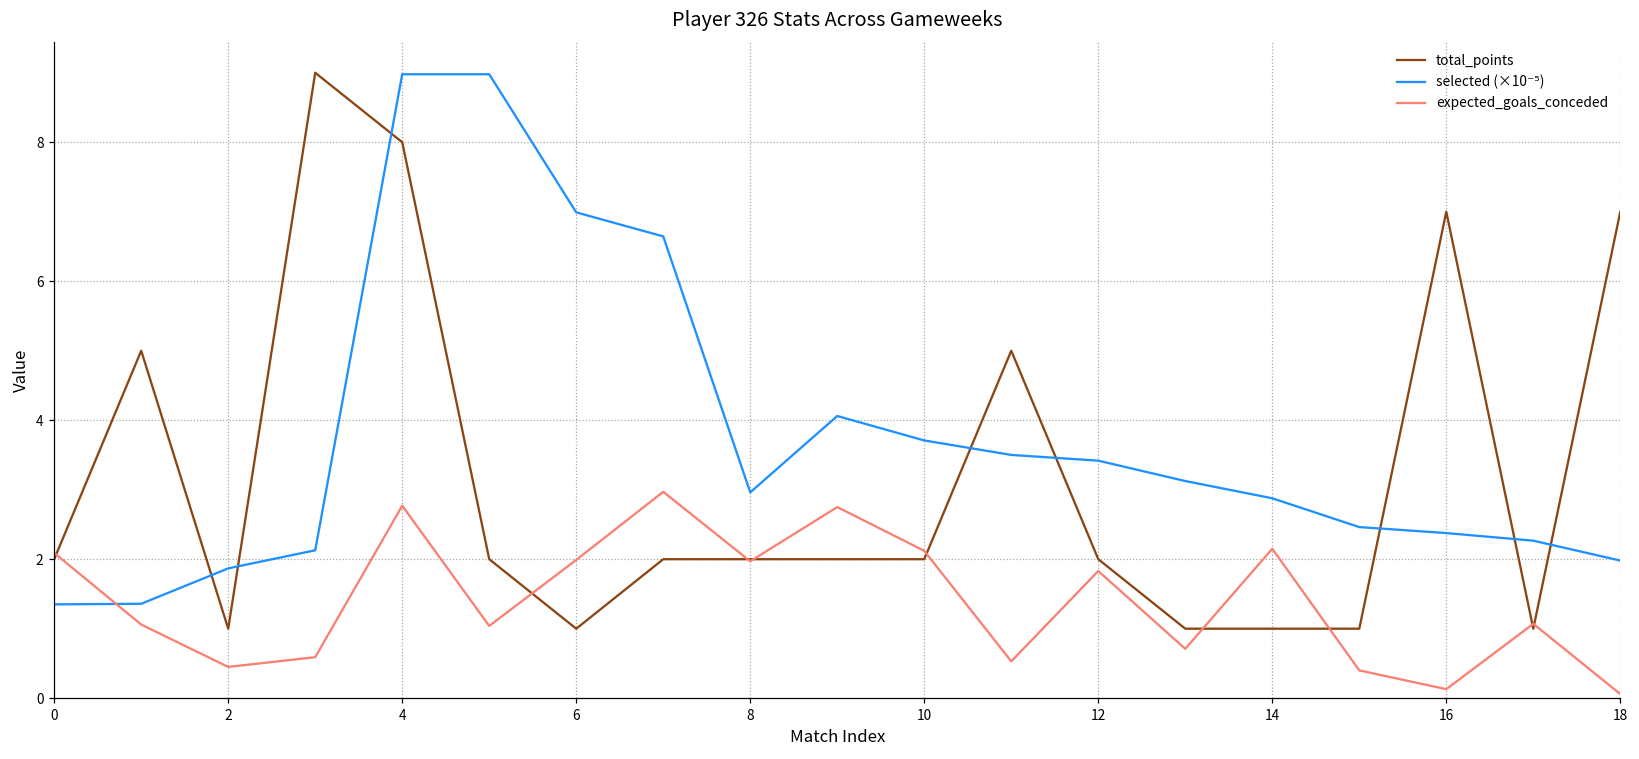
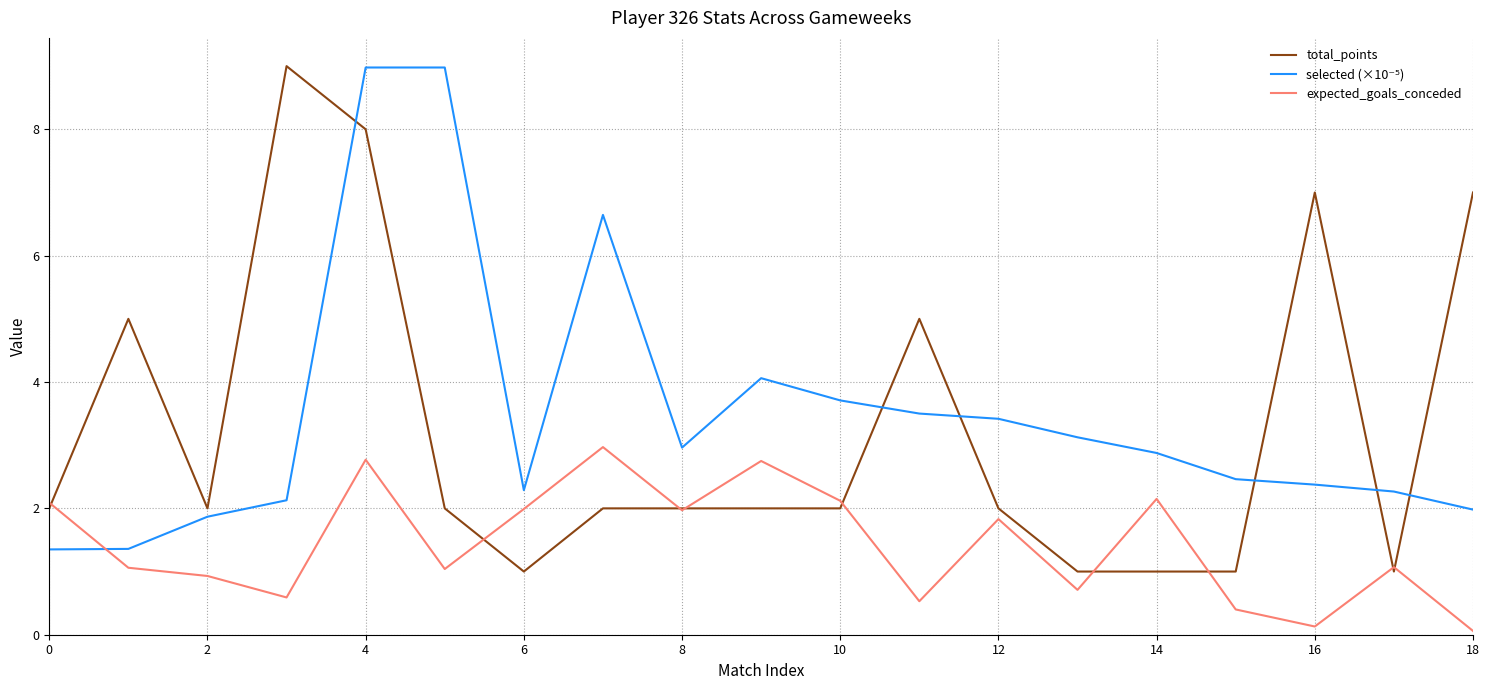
  {
    "total_points": {
      "0": 2,
-     "2": 1,
+     "2": 2,
      "4": 8,
      "6": 1,
      "10": 2,
      "12": 2,
      "14": 1,
      "16": 7,
      "18": 7
    },
    "selected (×10⁻⁵)": {
      "0": 1.4,
      "2": 1.9,
      "4": 9.0,
-     "6": 7.0,
+     "6": 2.3,
      "8": 3.0,
      "10": 3.7,
      "12": 3.4,
      "14": 2.9,
      "16": 2.4,
      "18": 2.0
    },
    "expected_goals_conceded": {
      "0": 2.1,
-     "2": 0.5,
+     "2": 0.9,
      "4": 2.8,
      "6": 2.0,
      "10": 2.1,
      "12": 1.8,
      "14": 2.2,
      "16": 0.1,
      "18": 0.1
    }
  }
